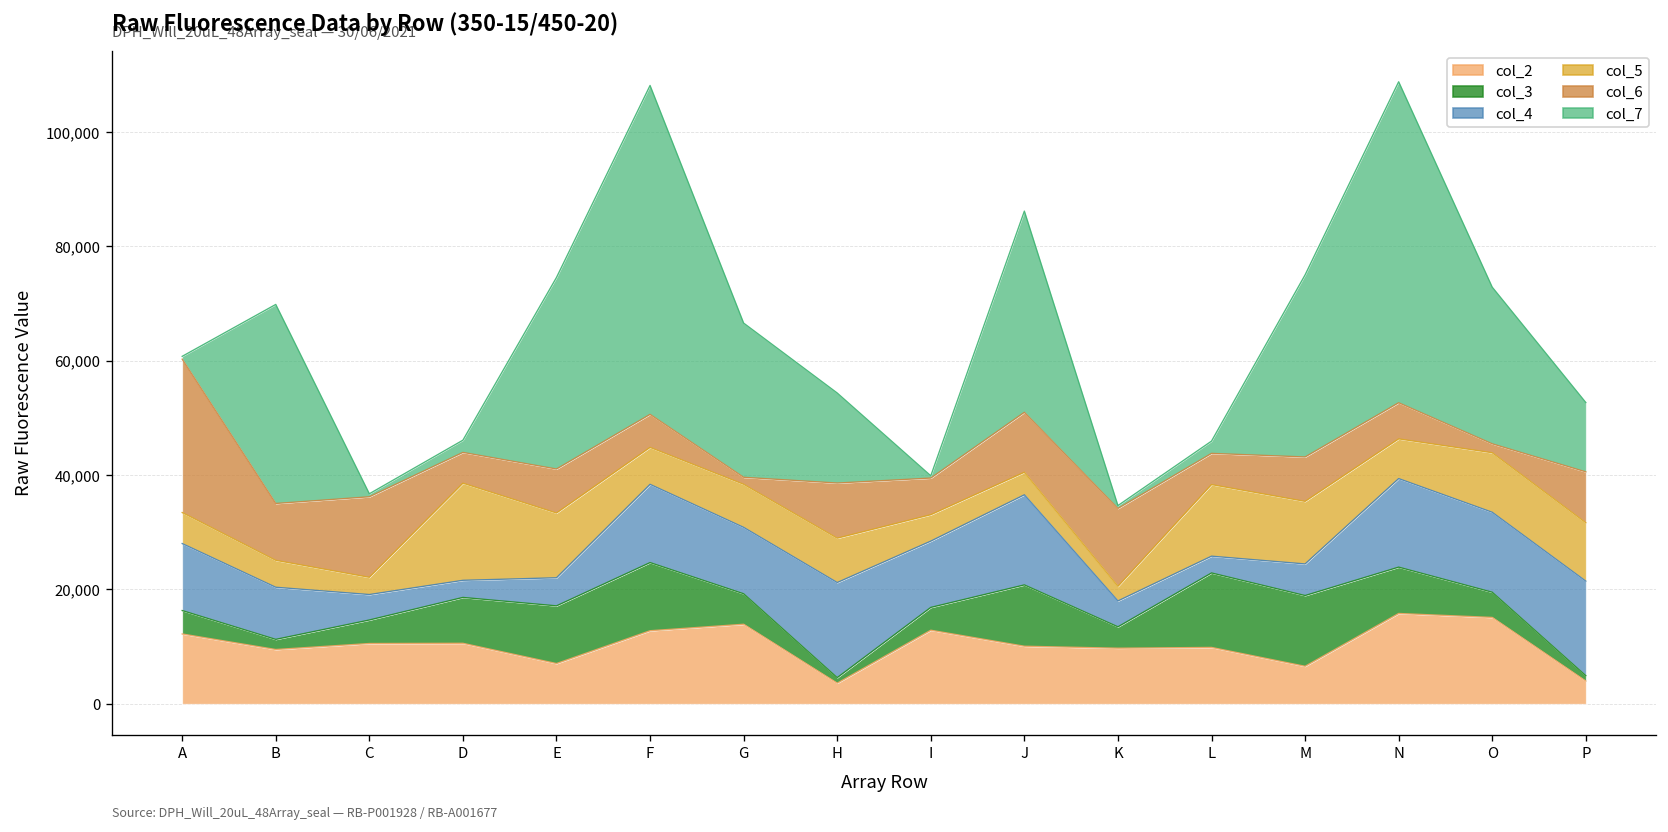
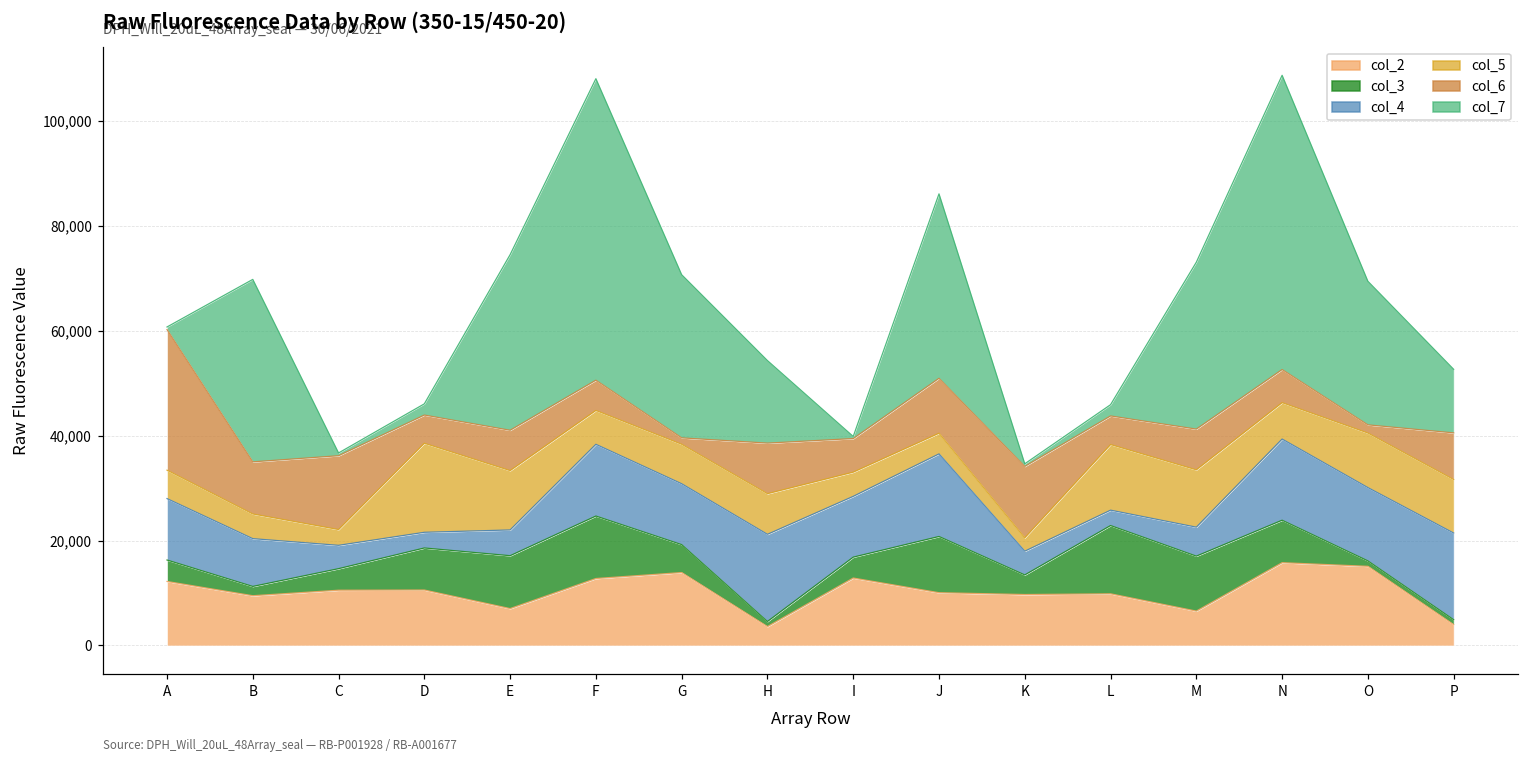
  {
    "col_3": {
      "A": "4,000",
      "B": "2,000",
      "C": "4,000",
      "D": "8,000",
      "E": "10,000",
      "F": "12,000",
      "G": "5,000",
      "H": "1,000",
      "I": "4,000",
      "J": "11,000",
      "K": "4,000",
      "L": "13,000",
-     "M": "12,000",
+     "M": "10,000",
      "N": "8,000",
-     "O": "4,000",
+     "O": "1,000",
      "P": "1,000"
    },
    "col_4": {
      "A": "12,000",
      "B": "9,000",
      "C": "4,000",
      "D": "3,000",
      "E": "5,000",
      "F": "14,000",
      "G": "12,000",
      "H": "17,000",
      "I": "12,000",
      "J": "16,000",
      "K": "5,000",
      "L": "3,000",
      "M": "6,000",
      "N": "15,000",
      "O": "14,000",
      "P": "17,000"
    },
    "col_7": {
      "B": "35,000",
      "D": "2,000",
      "E": "33,000",
      "F": "58,000",
-     "G": "27,000",
+     "G": "31,000",
      "H": "16,000",
      "J": "35,000",
      "L": "2,000",
      "M": "32,000",
      "N": "56,000",
      "O": "27,000",
      "P": "12,000"
    }
  }
